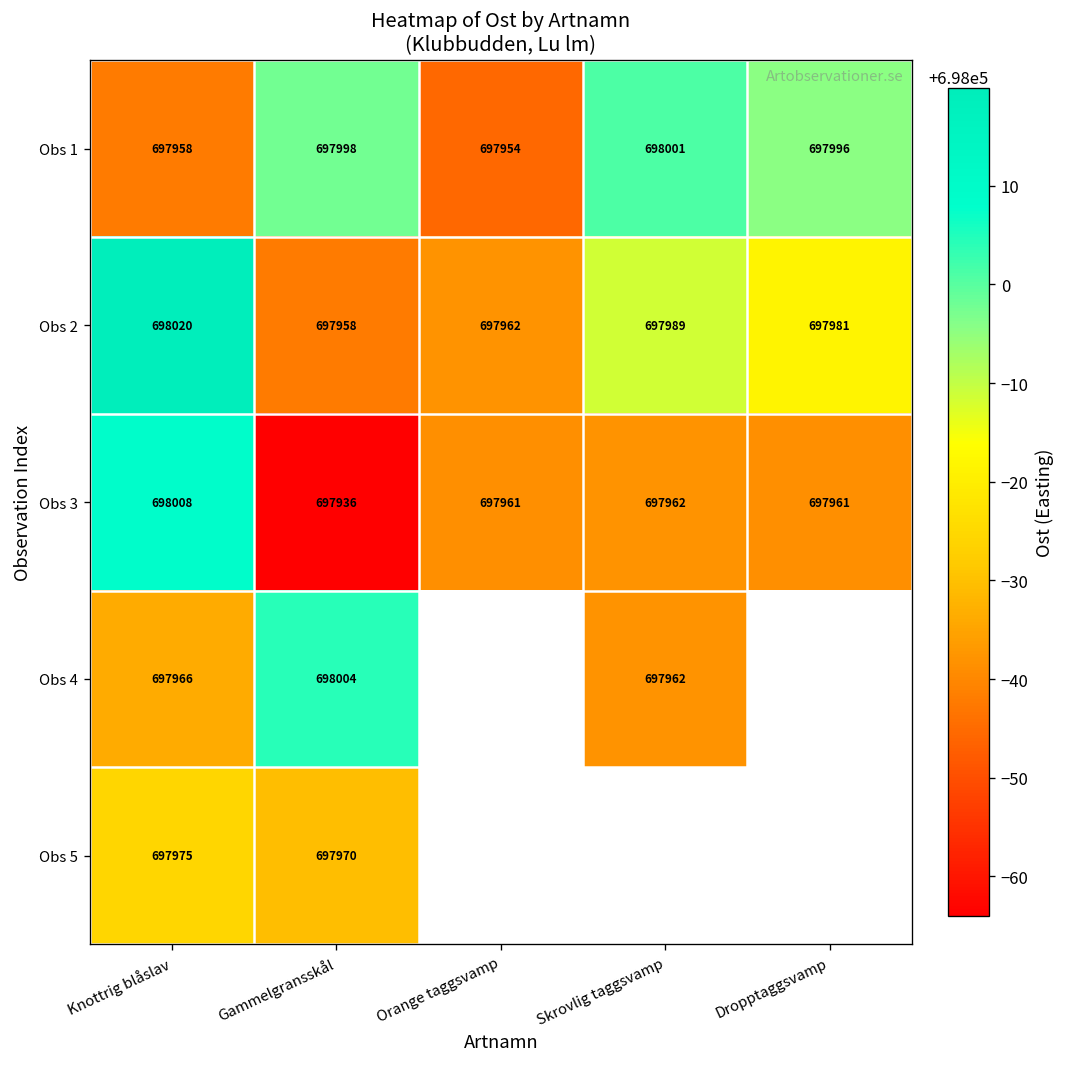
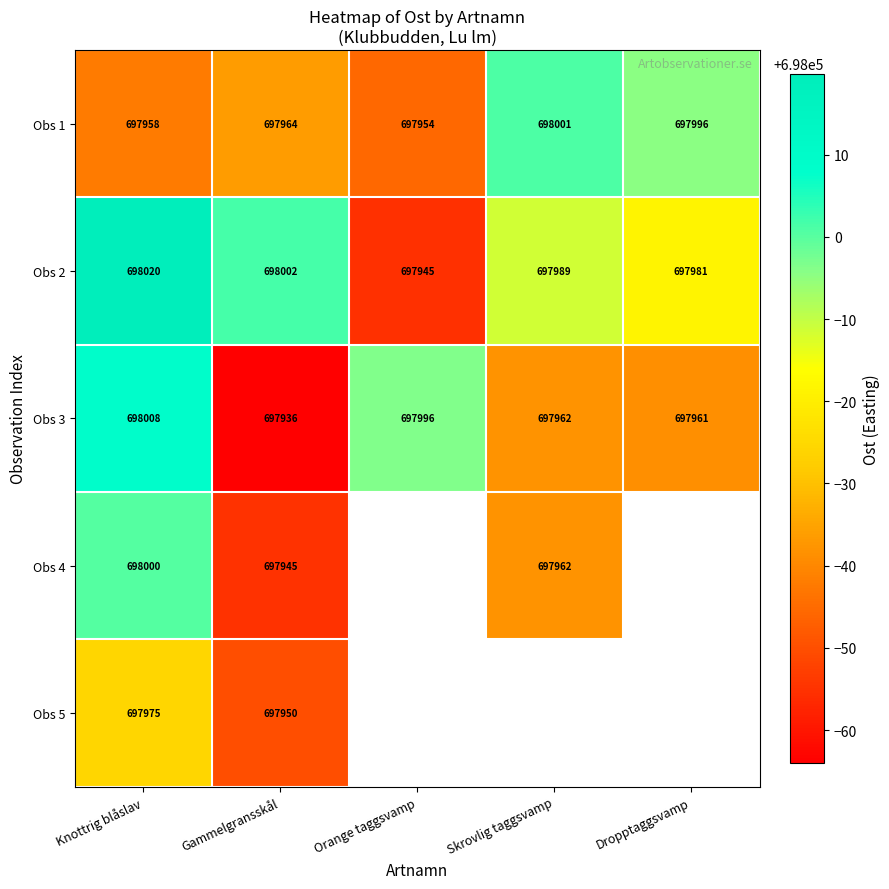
  {
    "Obs 1": {
      "Knottrig blåslav": 697958,
-     "Gammelgransskål": 697998,
+     "Gammelgransskål": 697964,
      "Orange taggsvamp": 697954,
      "Skrovlig taggsvamp": 698001
    },
    "Obs 2": {
      "Knottrig blåslav": 698020,
-     "Gammelgransskål": 697958,
-     "Orange taggsvamp": 697962,
+     "Gammelgransskål": 698002,
+     "Orange taggsvamp": 697945,
      "Skrovlig taggsvamp": 697989,
      "Dropptaggsvamp": 697981
    },
    "Obs 3": {
      "Knottrig blåslav": 698008,
      "Gammelgransskål": 697936,
-     "Orange taggsvamp": 697961,
+     "Orange taggsvamp": 697996,
      "Skrovlig taggsvamp": 697962,
      "Dropptaggsvamp": 697961
    },
    "Obs 4": {
-     "Knottrig blåslav": 697966,
-     "Gammelgransskål": 698004,
+     "Knottrig blåslav": 698000,
+     "Gammelgransskål": 697945,
      "Skrovlig taggsvamp": 697962
    },
    "Obs 5": {
      "Knottrig blåslav": 697975,
-     "Gammelgransskål": 697970
+     "Gammelgransskål": 697950
    }
  }
